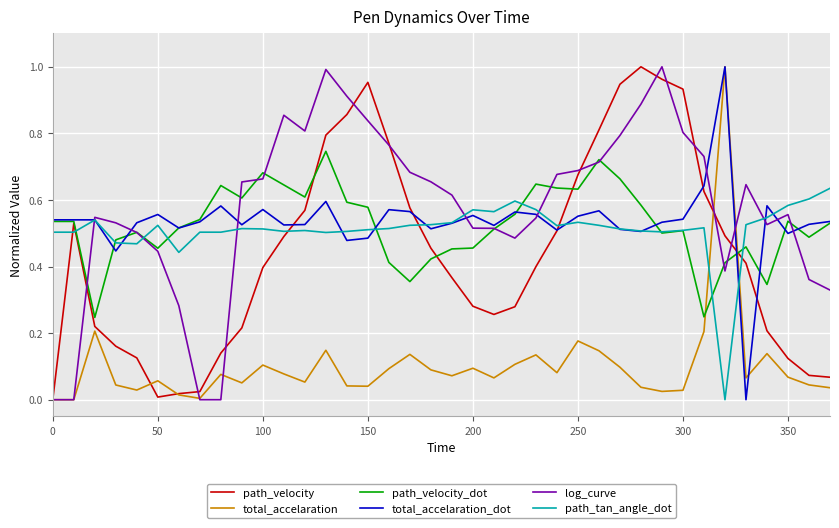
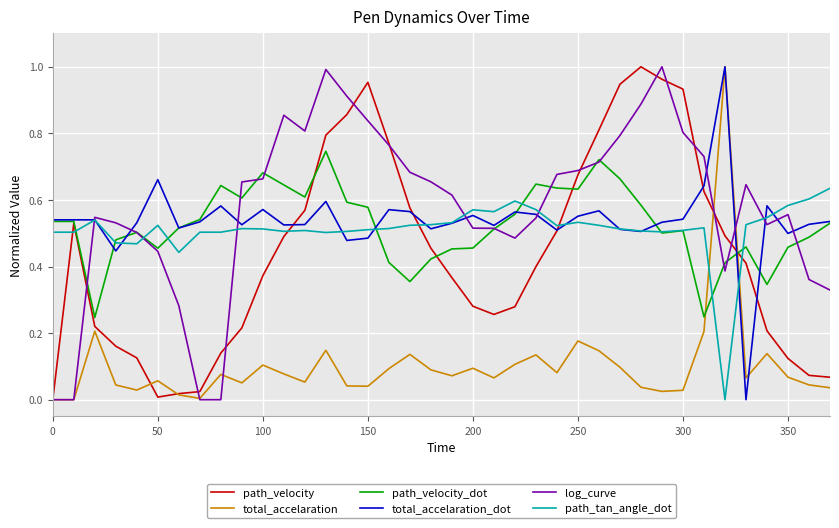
  {
    "path_velocity": {
      "50": 0.01,
-     "100": 0.40,
+     "100": 0.37,
      "150": 0.95,
      "200": 0.28,
      "250": 0.68,
      "300": 0.93,
      "350": 0.12
    },
    "total_accelaration": {
      "50": 0.06,
      "100": 0.10,
      "150": 0.04,
      "200": 0.09,
      "250": 0.18,
      "300": 0.03,
      "350": 0.07
    },
    "path_velocity_dot": {
      "50": 0.46,
      "100": 0.68,
      "150": 0.58,
      "200": 0.46,
      "250": 0.63,
-     "350": 0.54
+     "350": 0.46
    },
    "total_accelaration_dot": {
-     "50": 0.56,
+     "50": 0.66,
      "100": 0.57,
      "150": 0.49,
      "200": 0.55,
      "250": 0.55,
      "300": 0.54,
      "350": 0.50
    },
    "log_curve": {
      "50": 0.45,
      "100": 0.66,
      "150": 0.84,
      "200": 0.52,
      "250": 0.69,
      "300": 0.80,
      "350": 0.56
    },
    "path_tan_angle_dot": {
      "0": 0.50,
      "50": 0.52,
      "100": 0.51,
      "150": 0.51,
      "200": 0.57,
      "250": 0.53,
      "350": 0.58
    }
  }
